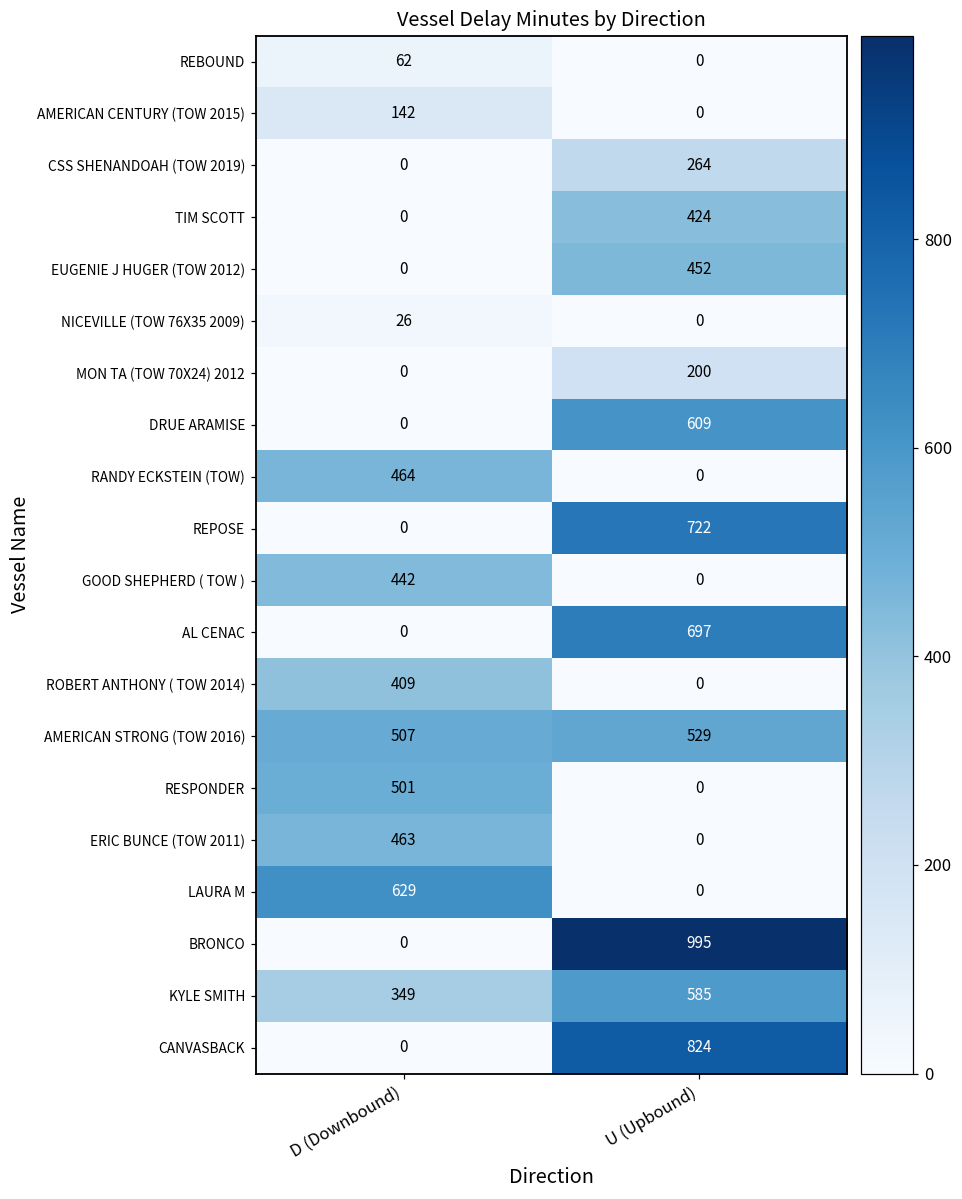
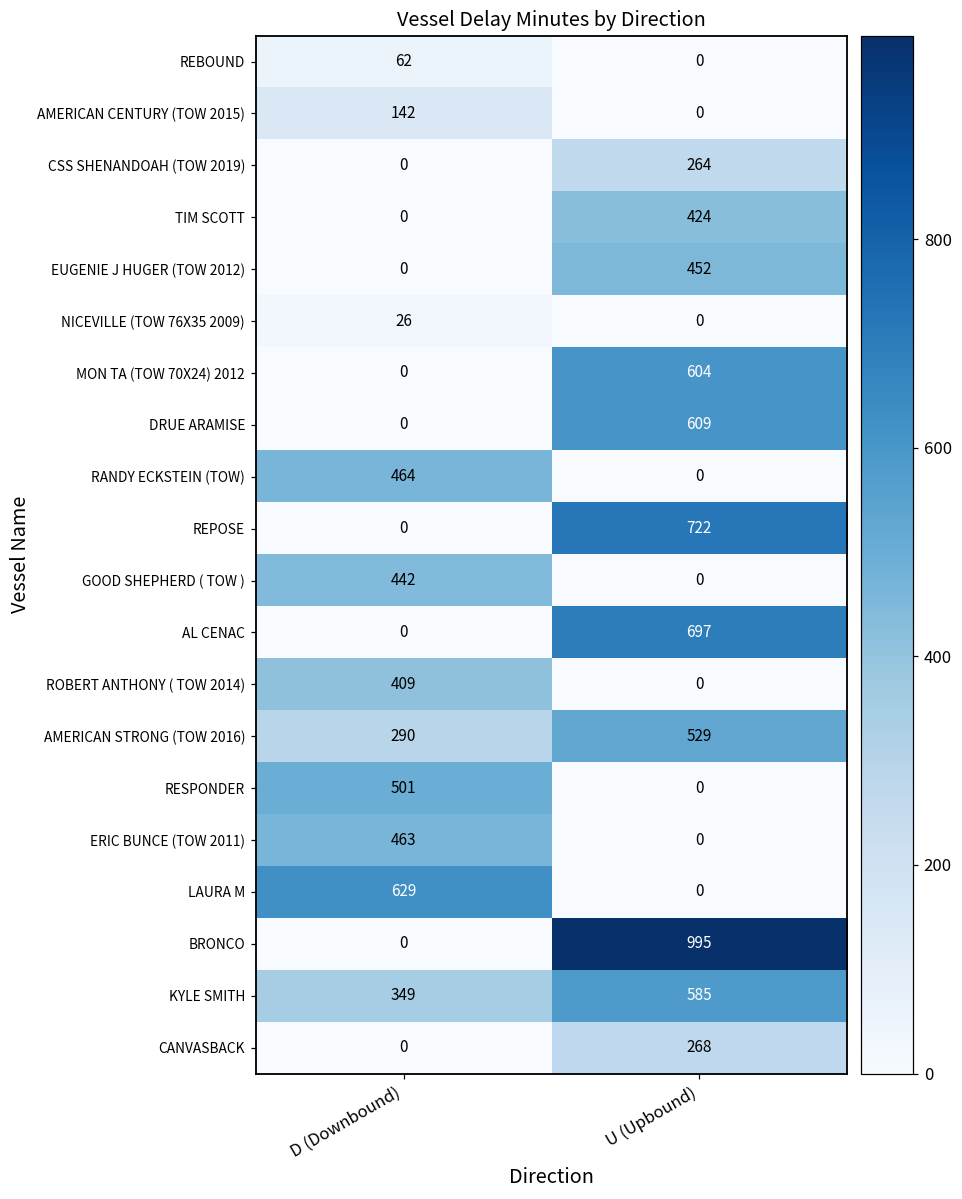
  {
    "REBOUND": {
      "D (Downbound)": 62,
      "U (Upbound)": 0
    },
    "AMERICAN CENTURY (TOW 2015)": {
      "D (Downbound)": 142,
      "U (Upbound)": 0
    },
    "CSS SHENANDOAH (TOW 2019)": {
      "D (Downbound)": 0,
      "U (Upbound)": 264
    },
    "TIM SCOTT": {
      "D (Downbound)": 0,
      "U (Upbound)": 424
    },
    "EUGENIE J HUGER (TOW 2012)": {
      "D (Downbound)": 0,
      "U (Upbound)": 452
    },
    "NICEVILLE (TOW 76X35 2009)": {
      "D (Downbound)": 26,
      "U (Upbound)": 0
    },
    "MON TA (TOW 70X24) 2012": {
      "D (Downbound)": 0,
-     "U (Upbound)": 200
+     "U (Upbound)": 604
    },
    "DRUE ARAMISE": {
      "D (Downbound)": 0,
      "U (Upbound)": 609
    },
    "RANDY ECKSTEIN (TOW)": {
      "D (Downbound)": 464,
      "U (Upbound)": 0
    },
    "REPOSE": {
      "D (Downbound)": 0,
      "U (Upbound)": 722
    },
    "GOOD SHEPHERD ( TOW )": {
      "D (Downbound)": 442,
      "U (Upbound)": 0
    },
    "AL CENAC": {
      "D (Downbound)": 0,
      "U (Upbound)": 697
    },
    "ROBERT ANTHONY ( TOW 2014)": {
      "D (Downbound)": 409,
      "U (Upbound)": 0
    },
    "AMERICAN STRONG (TOW 2016)": {
-     "D (Downbound)": 507,
+     "D (Downbound)": 290,
      "U (Upbound)": 529
    },
    "RESPONDER": {
      "D (Downbound)": 501,
      "U (Upbound)": 0
    },
    "ERIC BUNCE (TOW 2011)": {
      "D (Downbound)": 463,
      "U (Upbound)": 0
    },
    "LAURA M": {
      "D (Downbound)": 629,
      "U (Upbound)": 0
    },
    "BRONCO": {
      "D (Downbound)": 0,
      "U (Upbound)": 995
    },
    "KYLE SMITH": {
      "D (Downbound)": 349,
      "U (Upbound)": 585
    },
    "CANVASBACK": {
      "D (Downbound)": 0,
-     "U (Upbound)": 824
+     "U (Upbound)": 268
    }
  }
